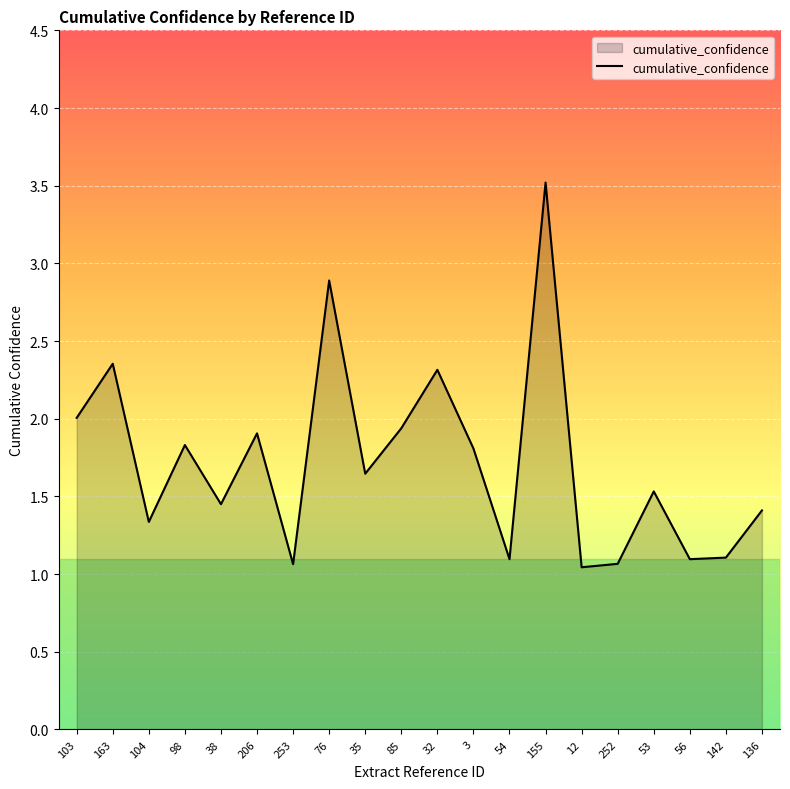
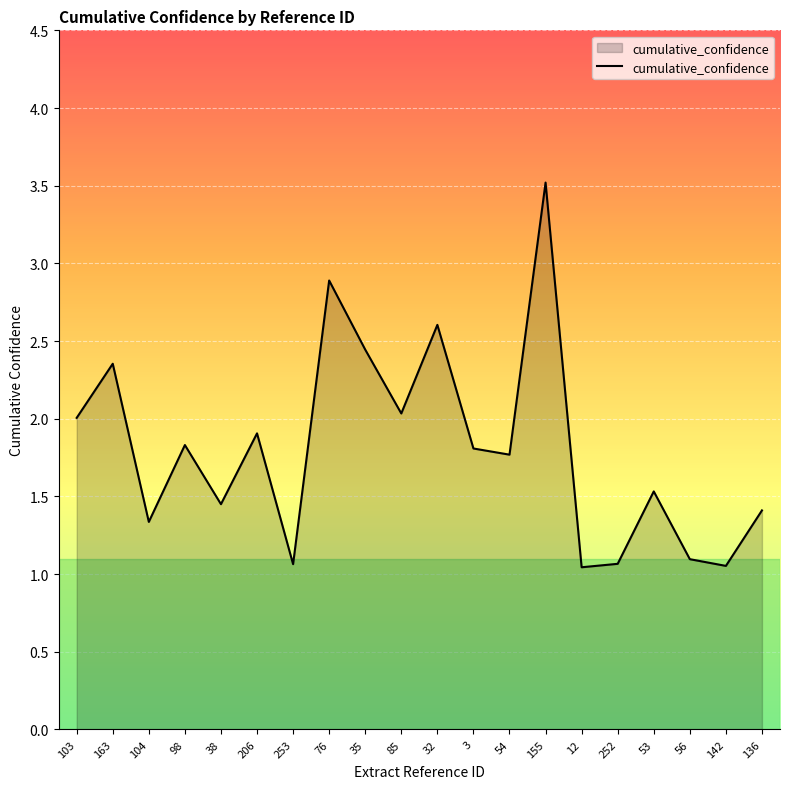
  {
    "103": 2.01,
    "163": 2.35,
    "104": 1.34,
    "98": 1.83,
    "38": 1.45,
    "206": 1.91,
    "253": 1.06,
    "76": 2.89,
-   "35": 1.65,
-   "85": 1.94,
-   "32": 2.31,
+   "35": 2.44,
+   "85": 2.03,
+   "32": 2.60,
    "3": 1.81,
-   "54": 1.10,
+   "54": 1.77,
    "155": 3.52,
    "12": 1.04,
    "252": 1.07,
    "53": 1.53,
    "56": 1.10,
-   "142": 1.11,
+   "142": 1.05,
    "136": 1.41
  }
